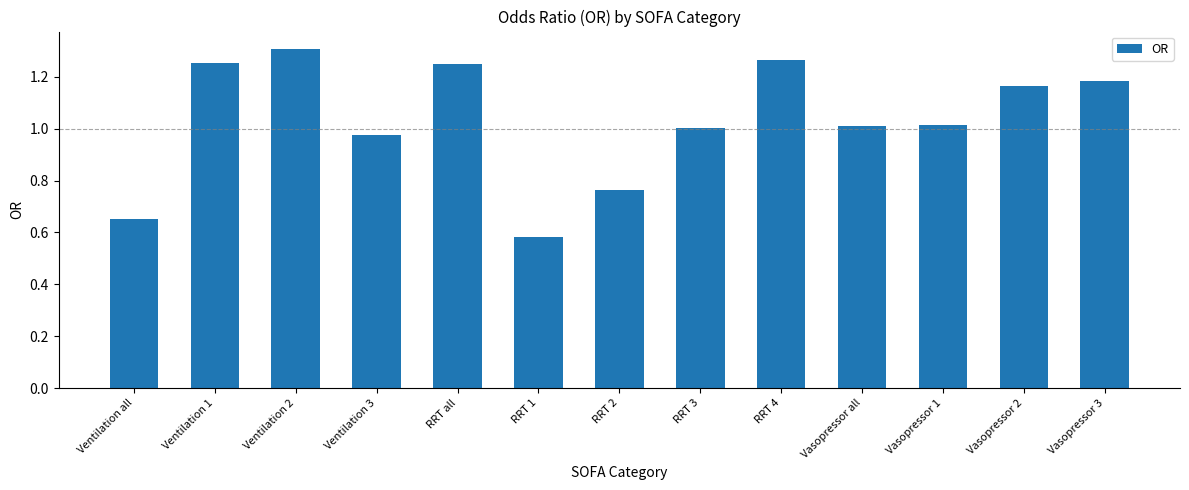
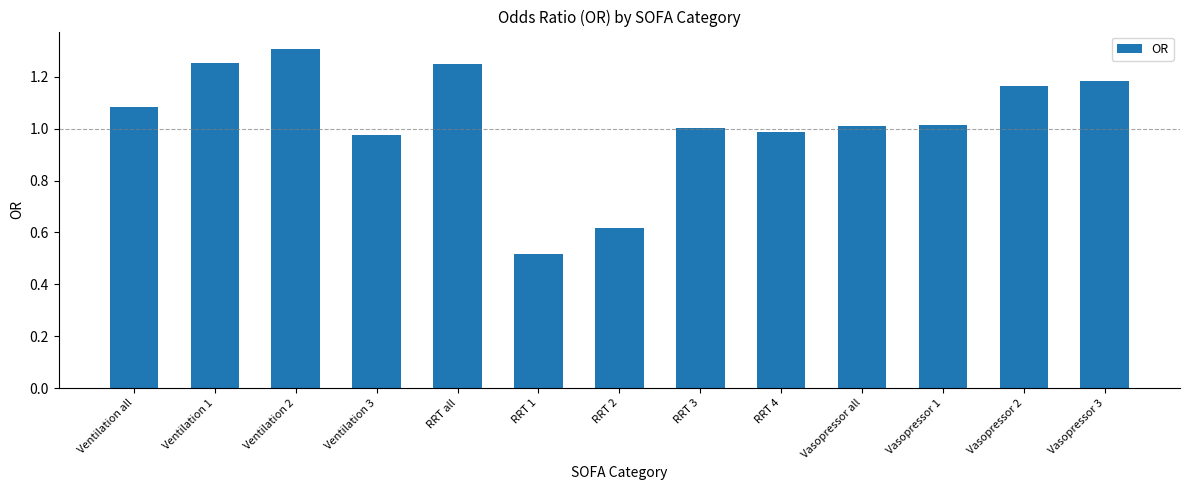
  {
-   "Ventilation all": 0.65,
+   "Ventilation all": 1.09,
    "Ventilation 1": 1.25,
    "Ventilation 2": 1.31,
    "Ventilation 3": 0.97,
    "RRT all": 1.25,
-   "RRT 1": 0.58,
-   "RRT 2": 0.76,
+   "RRT 1": 0.52,
+   "RRT 2": 0.62,
    "RRT 3": 1.00,
-   "RRT 4": 1.26,
+   "RRT 4": 0.99,
    "Vasopressor all": 1.01,
    "Vasopressor 1": 1.01,
    "Vasopressor 2": 1.16,
    "Vasopressor 3": 1.18
  }
